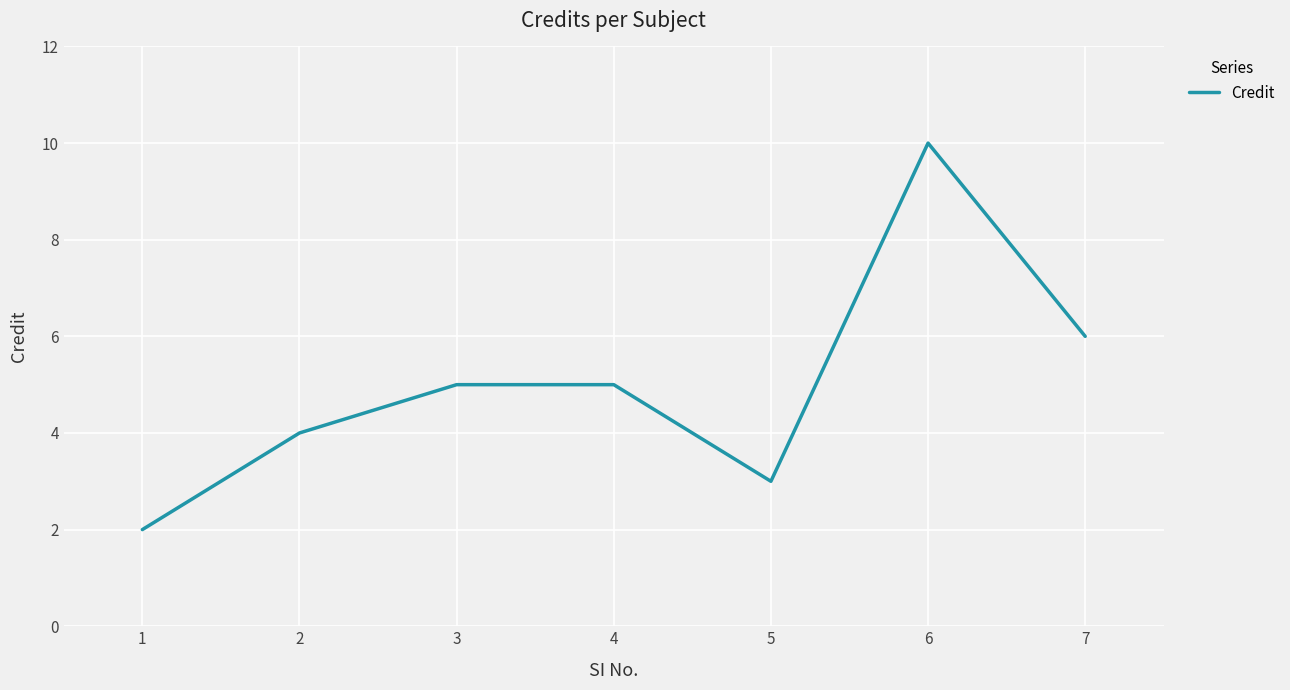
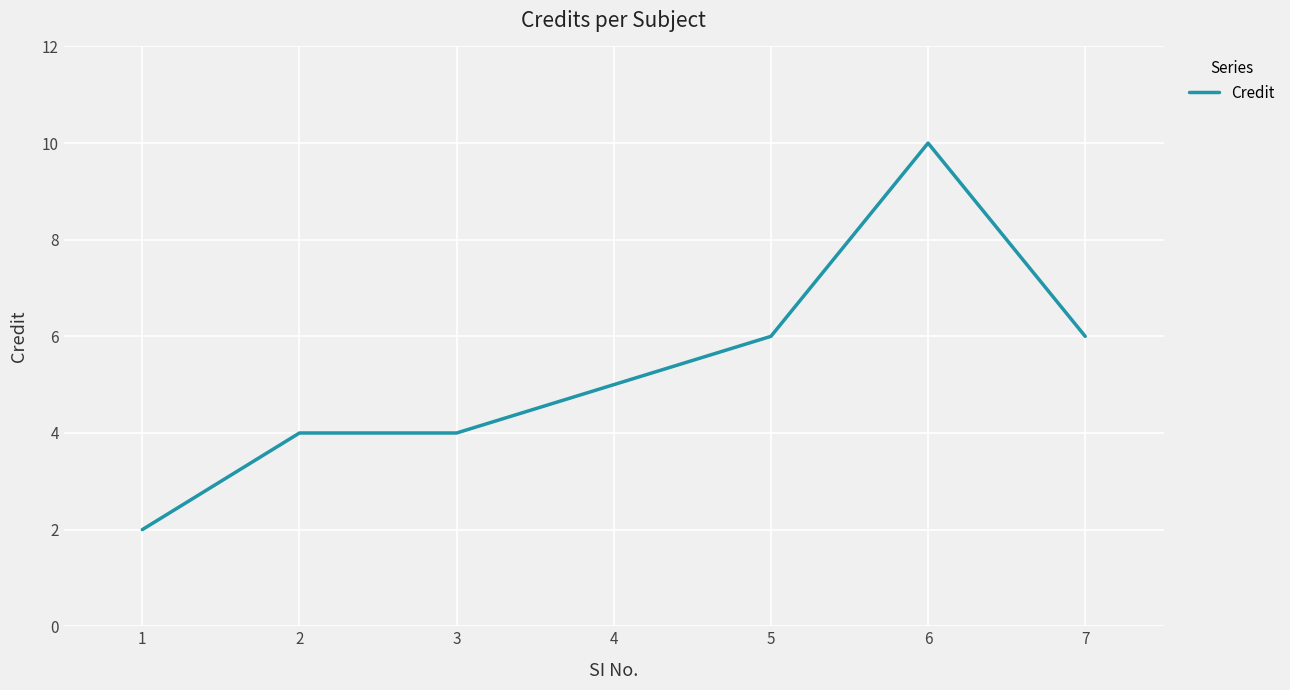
  {
    "1": 2,
    "2": 4,
-   "3": 5,
+   "3": 4,
    "4": 5,
-   "5": 3,
+   "5": 6,
    "6": 10,
    "7": 6
  }
